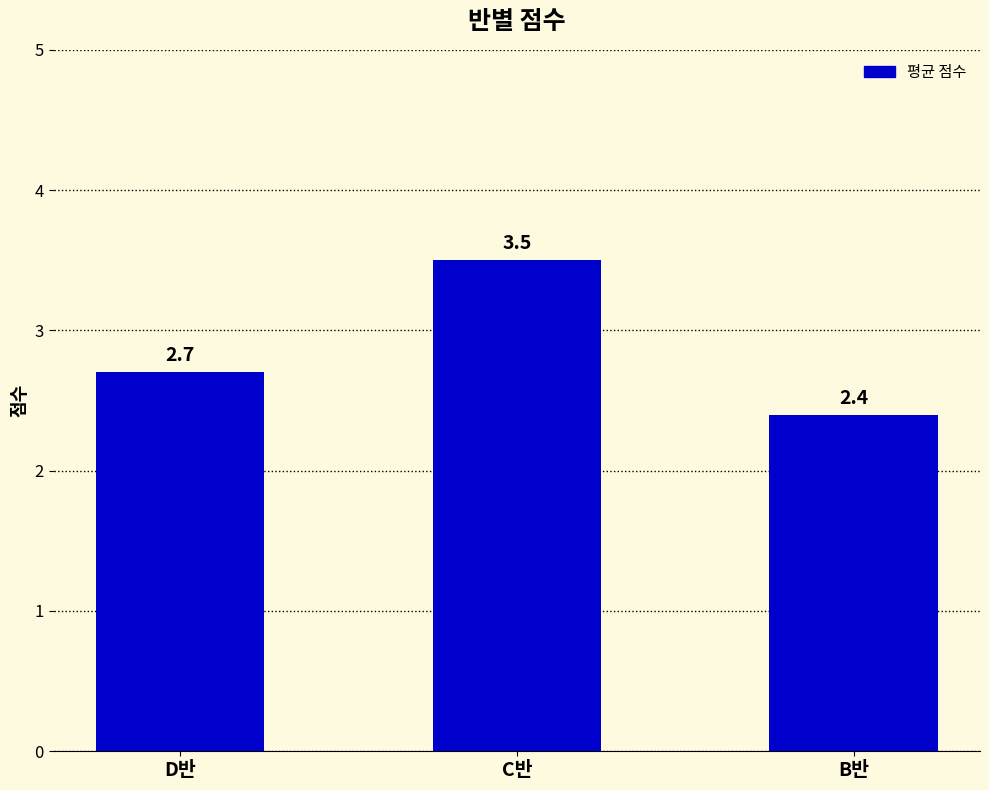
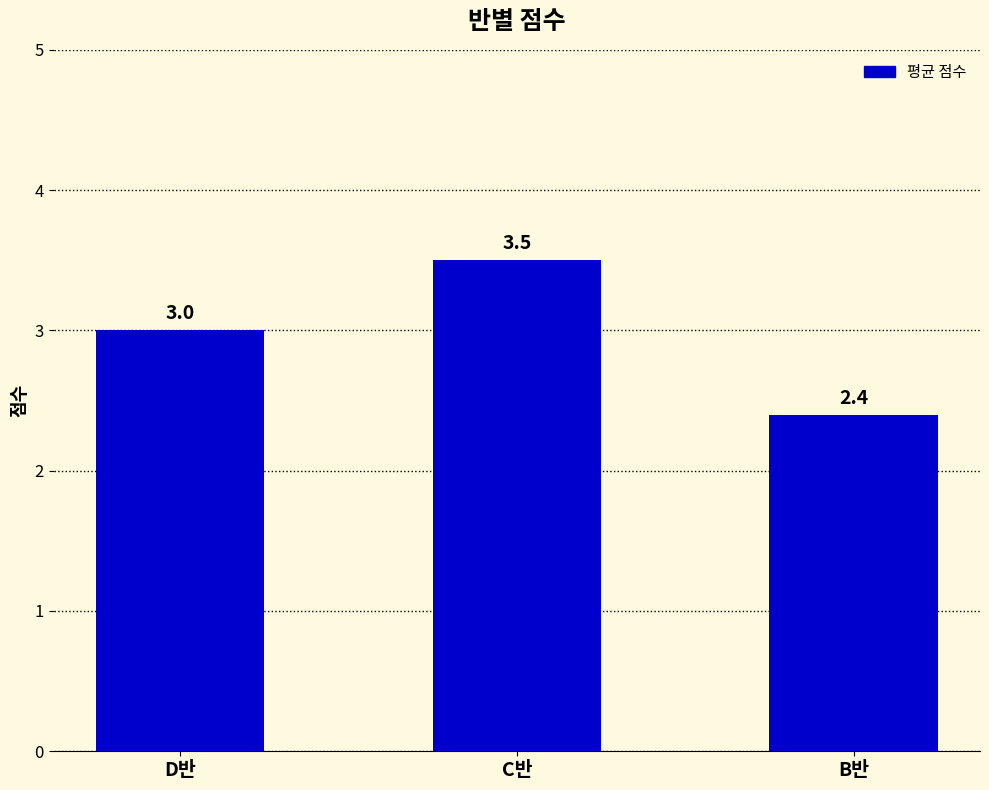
  {
-   "D반": 2.7,
+   "D반": 3.0,
    "C반": 3.5,
    "B반": 2.4
  }
